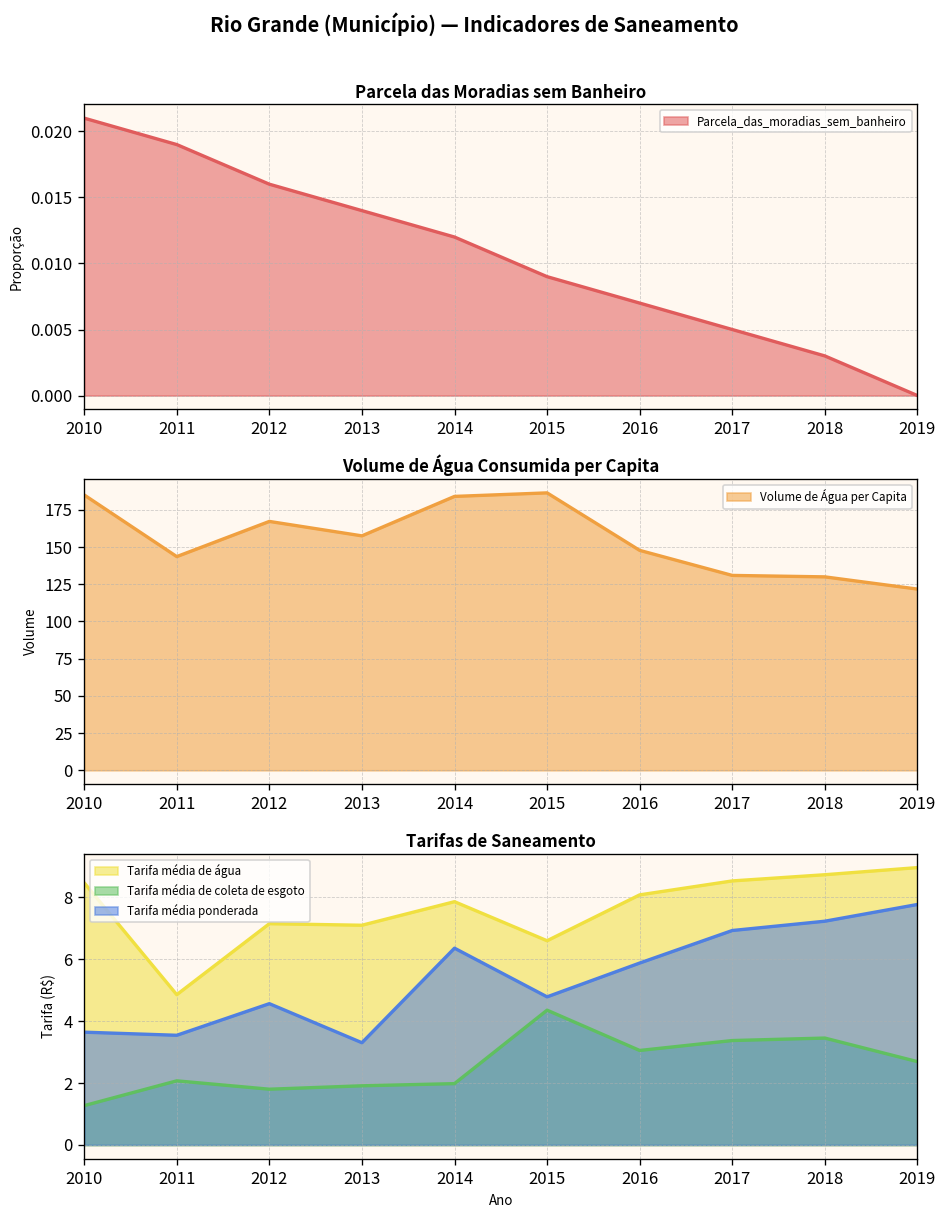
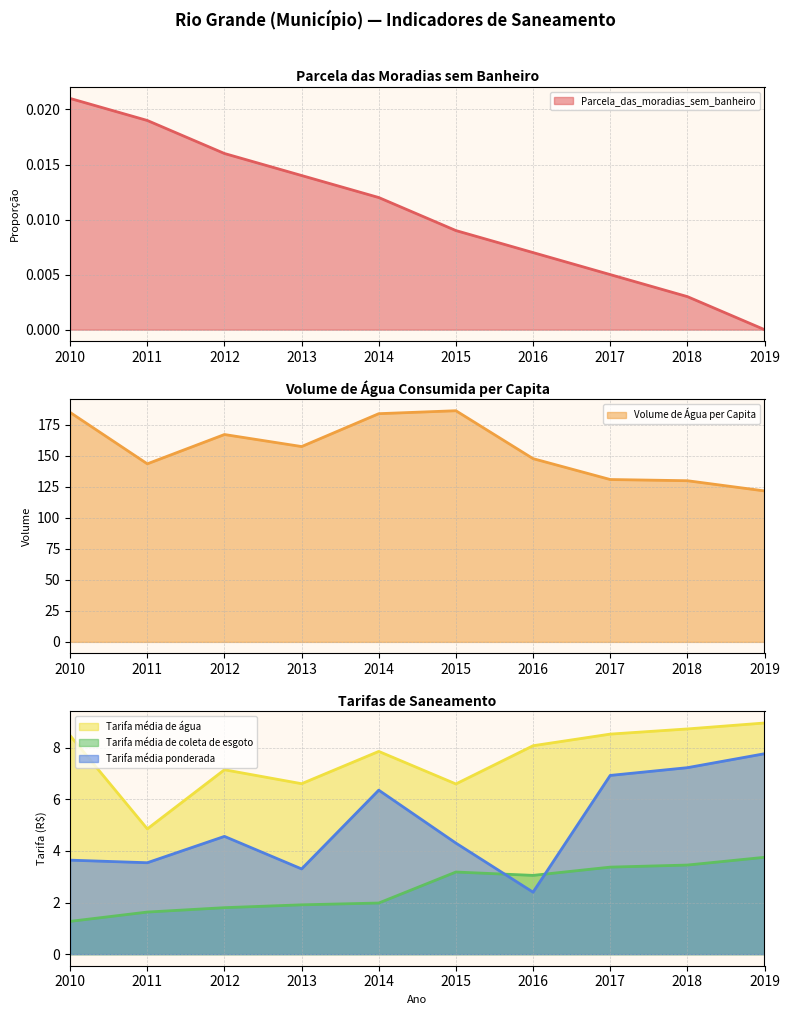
  {
    "Parcela das Moradias sem Banheiro": {
      "2010": 0.0210,
      "2011": 0.0190,
      "2012": 0.0160,
      "2013": 0.0140,
      "2014": 0.0120,
      "2015": 0.0090,
      "2016": 0.0070,
      "2017": 0.0050,
      "2018": 0.0030,
      "2019": 0.0000
    },
    "Volume de Água Consumida per Capita": {
      "2010": 185,
      "2011": 144,
      "2012": 167,
      "2013": 158,
      "2014": 184,
      "2015": 186,
      "2016": 148,
      "2017": 131,
      "2018": 130,
      "2019": 122
    },
    "Tarifas de Saneamento": {
      "Tarifa média de água": {
        "2010": 8.5,
        "2011": 4.9,
        "2012": 7.1,
-       "2013": 7.1,
+       "2013": 6.6,
        "2014": 7.9,
        "2015": 6.6,
        "2016": 8.1,
        "2017": 8.5,
        "2018": 8.7,
        "2019": 9.0
      },
      "Tarifa média de coleta de esgoto": {
        "2010": 1.3,
-       "2011": 2.1,
+       "2011": 1.6,
        "2012": 1.8,
        "2013": 1.9,
        "2014": 2.0,
-       "2015": 4.4,
+       "2015": 3.2,
        "2016": 3.1,
        "2017": 3.4,
        "2018": 3.5,
-       "2019": 2.7
+       "2019": 3.8
      },
      "Tarifa média ponderada": {
        "2010": 3.6,
        "2011": 3.5,
        "2012": 4.6,
        "2013": 3.3,
        "2014": 6.4,
-       "2015": 4.8,
-       "2016": 5.9,
+       "2015": 4.3,
+       "2016": 2.4,
        "2017": 6.9,
        "2018": 7.2,
        "2019": 7.8
      }
    }
  }
